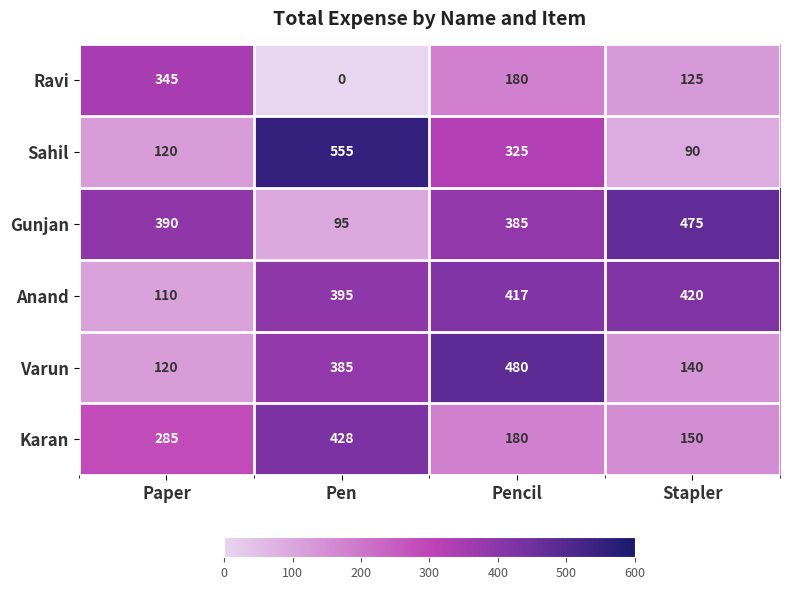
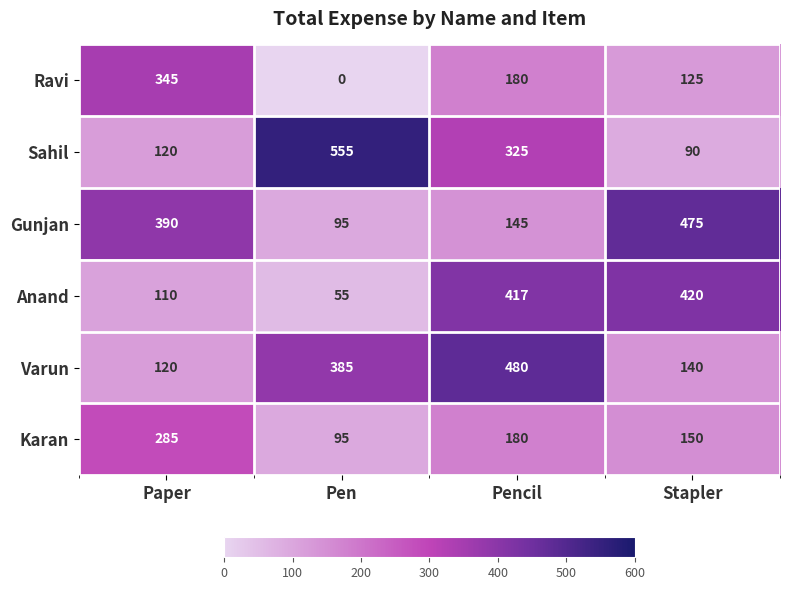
  {
    "Ravi": {
      "Paper": 345,
      "Pen": 0,
      "Pencil": 180,
      "Stapler": 125
    },
    "Sahil": {
      "Paper": 120,
      "Pen": 555,
      "Pencil": 325,
      "Stapler": 90
    },
    "Gunjan": {
      "Paper": 390,
      "Pen": 95,
-     "Pencil": 385,
+     "Pencil": 145,
      "Stapler": 475
    },
    "Anand": {
      "Paper": 110,
-     "Pen": 395,
+     "Pen": 55,
      "Pencil": 417,
      "Stapler": 420
    },
    "Varun": {
      "Paper": 120,
      "Pen": 385,
      "Pencil": 480,
      "Stapler": 140
    },
    "Karan": {
      "Paper": 285,
-     "Pen": 428,
+     "Pen": 95,
      "Pencil": 180,
      "Stapler": 150
    }
  }
